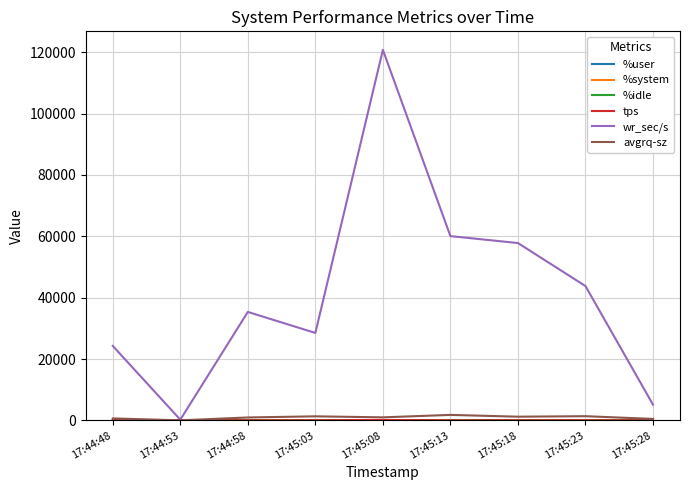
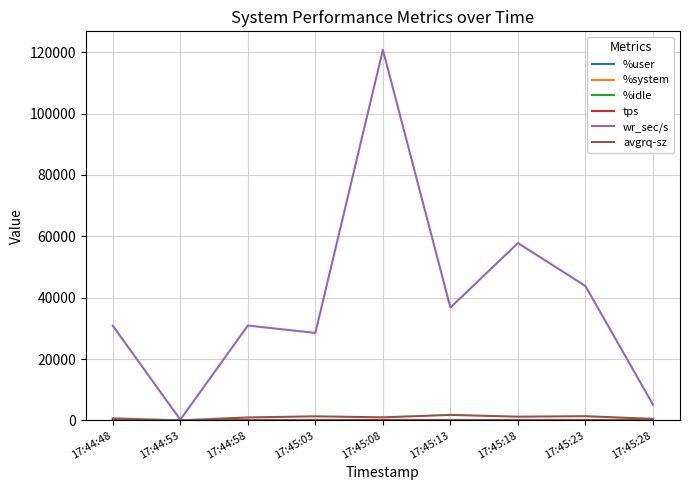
  {
    "tps": {
      "17:44:58": 0,
      "17:45:03": 0,
      "17:45:08": 0,
      "17:45:13": 0,
      "17:45:18": 0,
      "17:45:23": 0
    },
    "wr_sec/s": {
-     "17:44:48": 24000,
-     "17:44:58": 35000,
+     "17:44:48": 31000,
+     "17:44:58": 31000,
      "17:45:03": 29000,
      "17:45:08": 121000,
-     "17:45:13": 60000,
+     "17:45:13": 37000,
      "17:45:18": 58000,
      "17:45:23": 44000,
      "17:45:28": 5000
    },
    "avgrq-sz": {
      "17:44:58": 1000,
      "17:45:03": 1000,
      "17:45:08": 1000,
      "17:45:13": 2000,
      "17:45:18": 1000,
      "17:45:23": 1000
    }
  }
